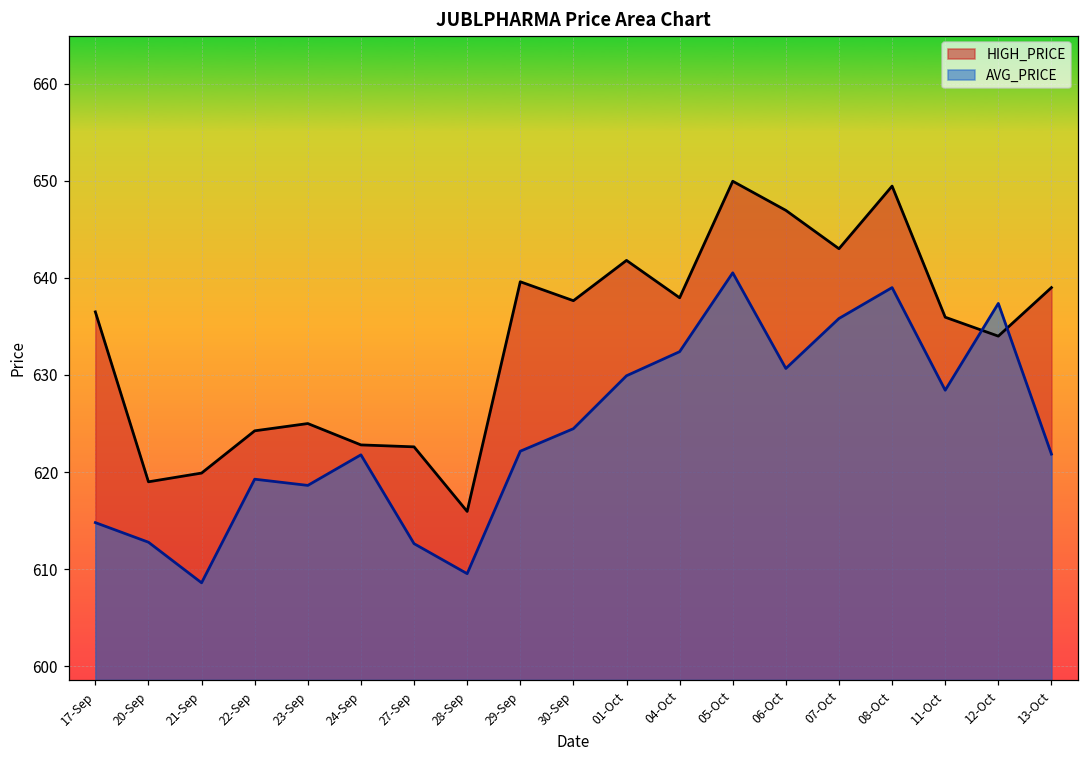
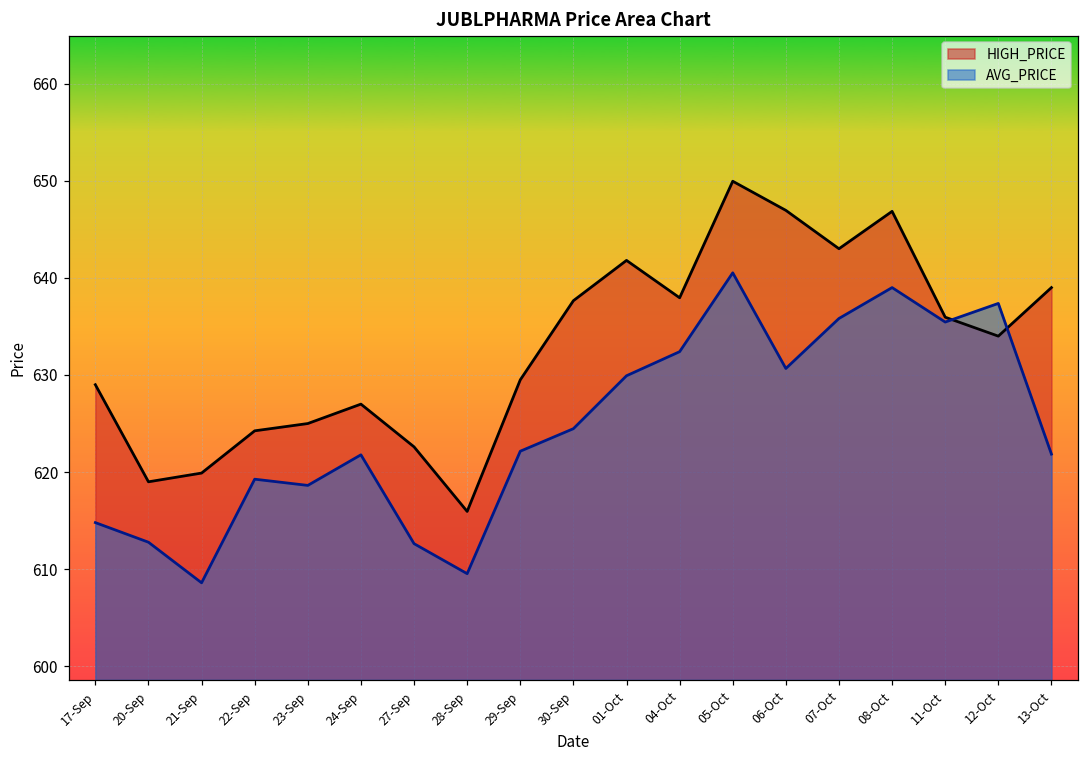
  {
    "HIGH_PRICE": {
-     "17-Sep": 637,
+     "17-Sep": 629,
      "20-Sep": 619,
      "21-Sep": 620,
      "22-Sep": 624,
      "23-Sep": 625,
-     "24-Sep": 623,
+     "24-Sep": 627,
      "27-Sep": 623,
      "28-Sep": 616,
-     "29-Sep": 640,
+     "29-Sep": 630,
      "30-Sep": 638,
      "01-Oct": 642,
      "04-Oct": 638,
      "05-Oct": 650,
      "06-Oct": 647,
      "07-Oct": 643,
-     "08-Oct": 649,
+     "08-Oct": 647,
      "11-Oct": 636,
      "12-Oct": 634,
      "13-Oct": 639
    },
    "AVG_PRICE": {
      "17-Sep": 615,
      "20-Sep": 613,
      "21-Sep": 609,
      "22-Sep": 619,
      "23-Sep": 619,
      "24-Sep": 622,
      "27-Sep": 613,
      "28-Sep": 610,
      "29-Sep": 622,
      "30-Sep": 624,
      "01-Oct": 630,
      "04-Oct": 632,
      "05-Oct": 641,
      "06-Oct": 631,
      "07-Oct": 636,
      "08-Oct": 639,
-     "11-Oct": 628,
+     "11-Oct": 635,
      "12-Oct": 637,
      "13-Oct": 622
    }
  }
